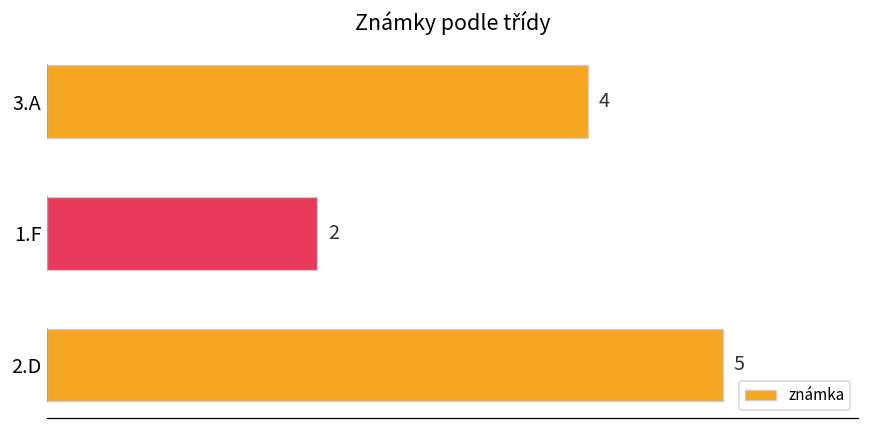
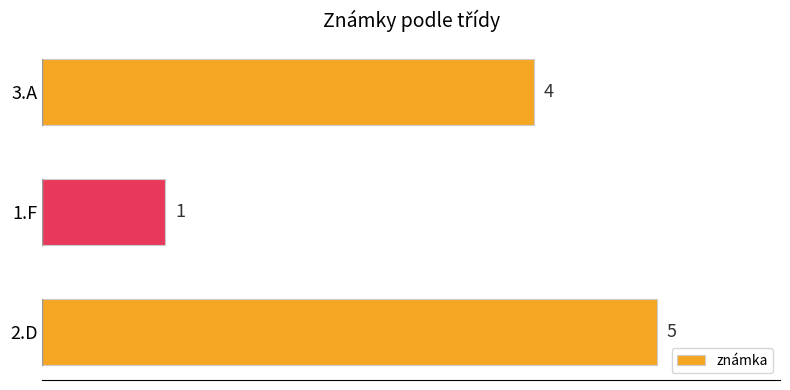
  {
    "známka": {
      "3.A": 4,
-     "1.F": 2,
+     "1.F": 1,
      "2.D": 5
    }
  }
